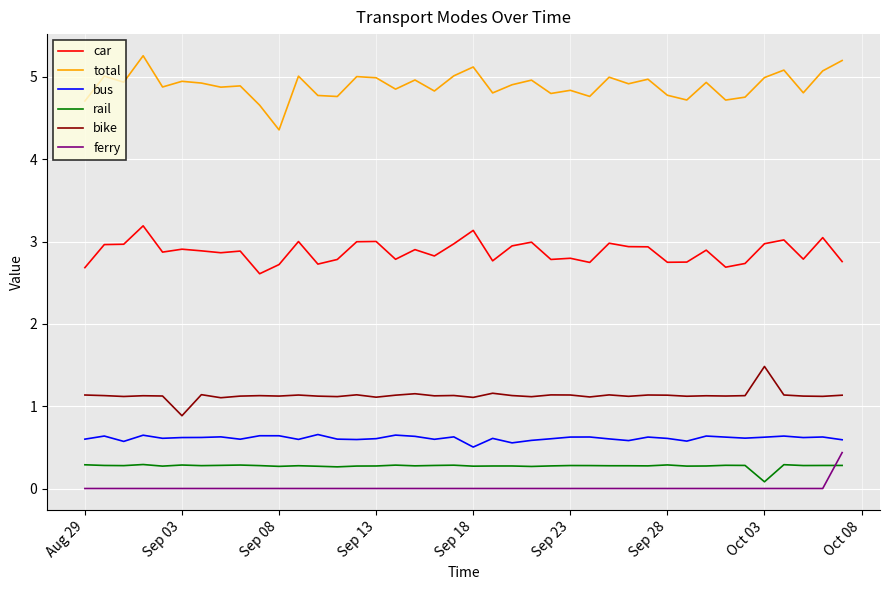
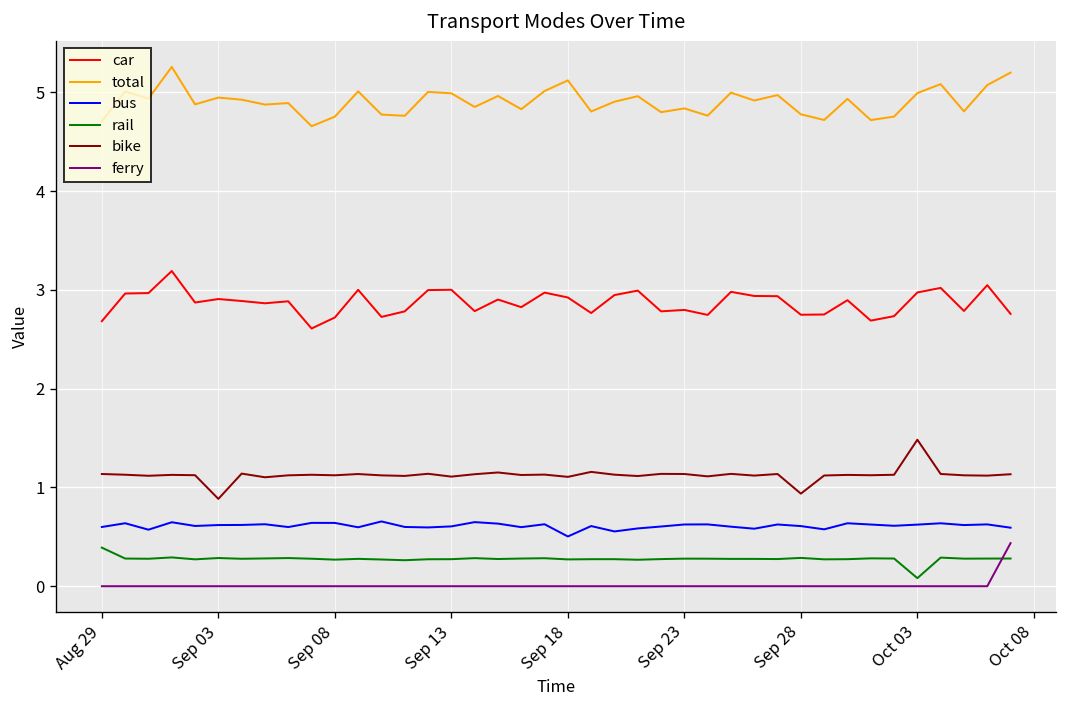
  {
    "car": {
      "Aug 29": 2.7,
      "Sep 03": 2.9,
      "Sep 08": 2.7,
      "Sep 13": 3.0,
-     "Sep 18": 3.1,
+     "Sep 18": 2.9,
      "Sep 23": 2.8,
      "Sep 28": 2.7,
      "Oct 03": 3.0
    },
    "total": {
      "Sep 03": 4.9,
-     "Sep 08": 4.4,
+     "Sep 08": 4.8,
      "Sep 13": 5.0,
      "Sep 18": 5.1,
      "Sep 23": 4.8,
      "Sep 28": 4.8,
      "Oct 03": 5.0
    },
    "bus": {
      "Aug 29": 0.6,
      "Sep 03": 0.6,
      "Sep 08": 0.6,
      "Sep 13": 0.6,
      "Sep 18": 0.5,
      "Sep 23": 0.6,
      "Sep 28": 0.6,
      "Oct 03": 0.6
    },
    "rail": {
-     "Aug 29": 0.3,
+     "Aug 29": 0.4,
      "Sep 03": 0.3,
      "Sep 08": 0.3,
      "Sep 13": 0.3,
      "Sep 18": 0.3,
      "Sep 23": 0.3,
      "Sep 28": 0.3,
      "Oct 03": 0.1
    },
    "bike": {
      "Aug 29": 1.1,
      "Sep 03": 0.9,
      "Sep 08": 1.1,
      "Sep 13": 1.1,
      "Sep 18": 1.1,
      "Sep 23": 1.1,
-     "Sep 28": 1.1,
+     "Sep 28": 0.9,
      "Oct 03": 1.5
    },
    "ferry": {
      "Aug 29": 0.0,
      "Sep 03": 0.0,
      "Sep 08": 0.0,
      "Sep 13": 0.0,
      "Sep 18": 0.0,
      "Sep 23": 0.0,
      "Sep 28": 0.0,
      "Oct 03": 0.0
    }
  }
